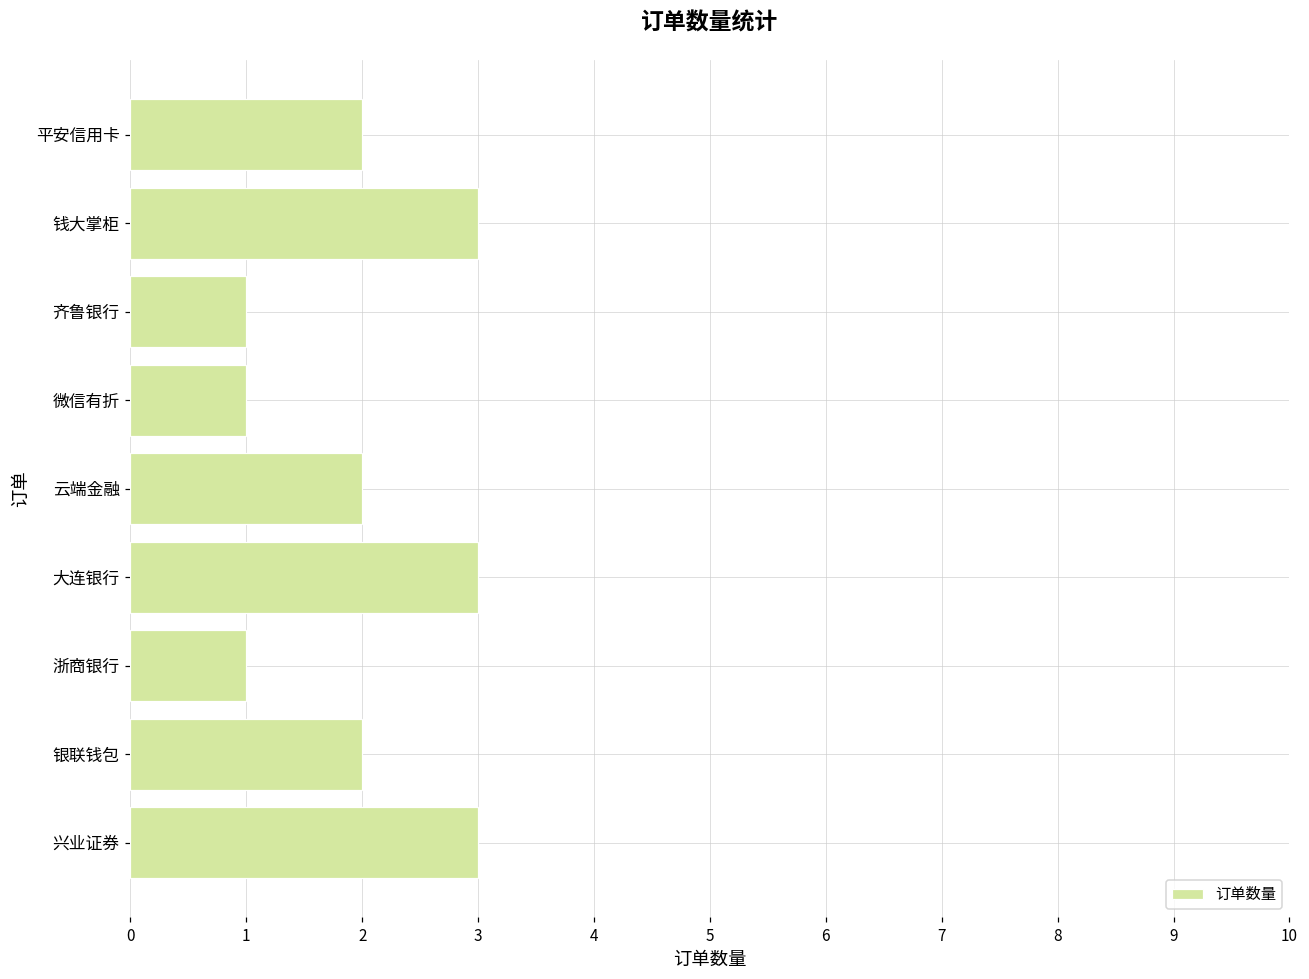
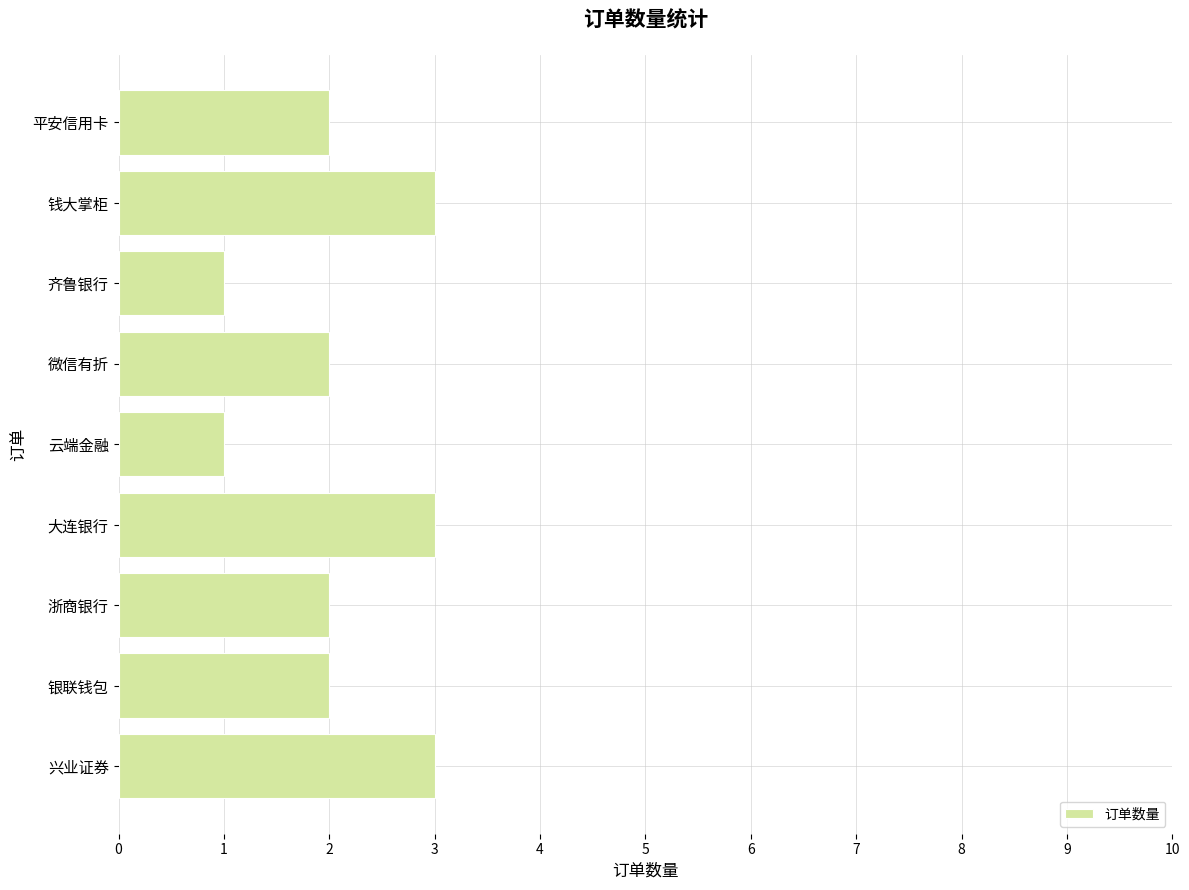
  {
    "平安信用卡": 2,
    "钱大掌柜": 3,
    "齐鲁银行": 1,
-   "微信有折": 1,
-   "云端金融": 2,
+   "微信有折": 2,
+   "云端金融": 1,
    "大连银行": 3,
-   "浙商银行": 1,
+   "浙商银行": 2,
    "银联钱包": 2,
    "兴业证券": 3
  }
